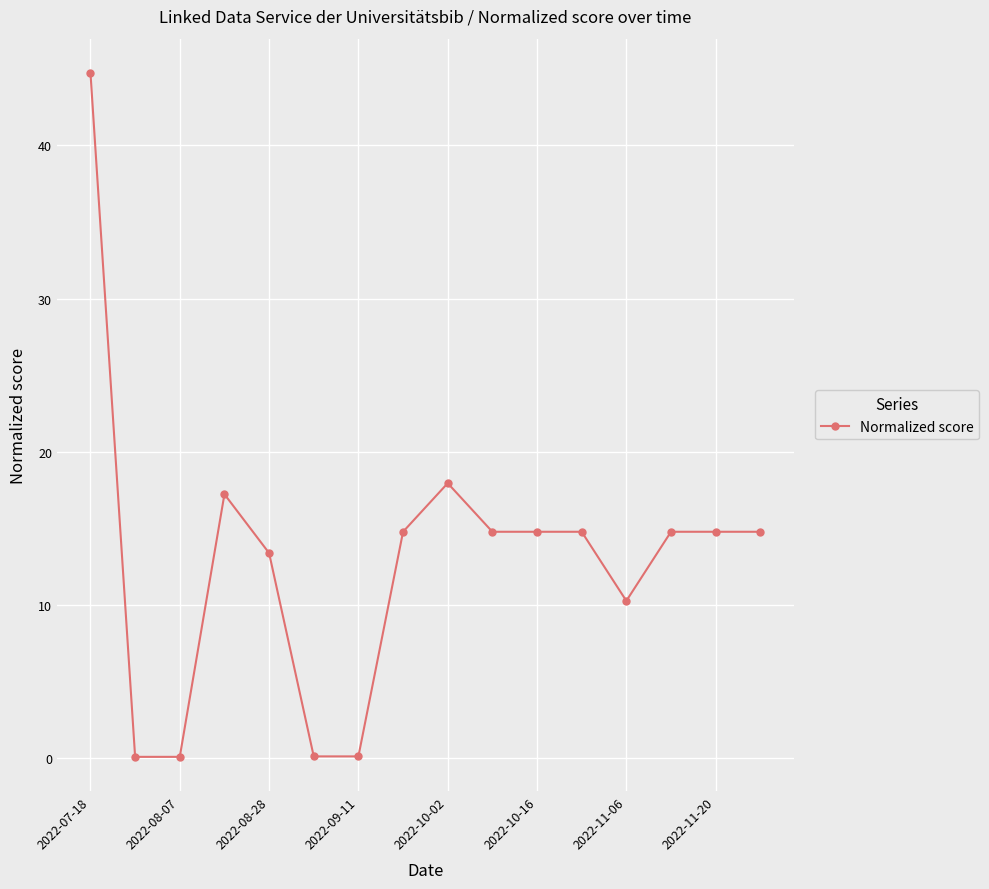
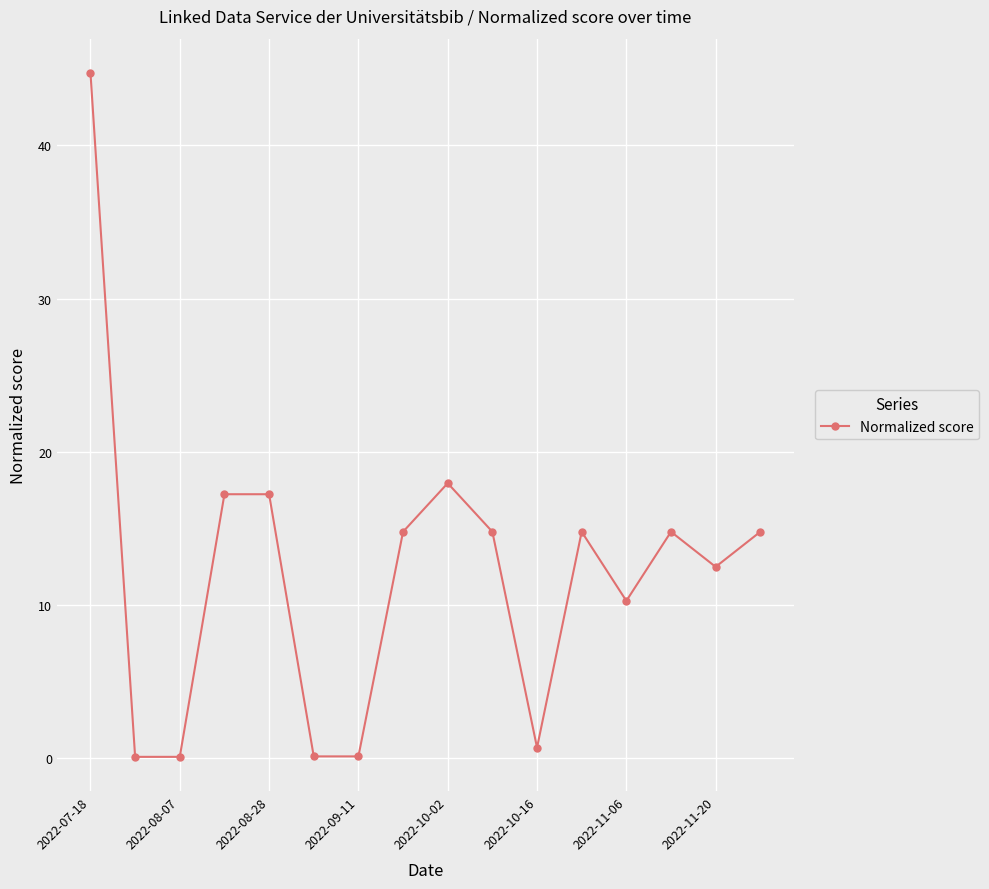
  {
    "2022-07-18": 44.7,
    "2022-08-07": 0.1,
-   "2022-08-28": 13.4,
+   "2022-08-28": 17.2,
    "2022-09-11": 0.1,
    "2022-10-02": 18.0,
-   "2022-10-16": 14.8,
+   "2022-10-16": 0.7,
    "2022-11-06": 10.3,
-   "2022-11-20": 14.8
+   "2022-11-20": 12.5
  }
